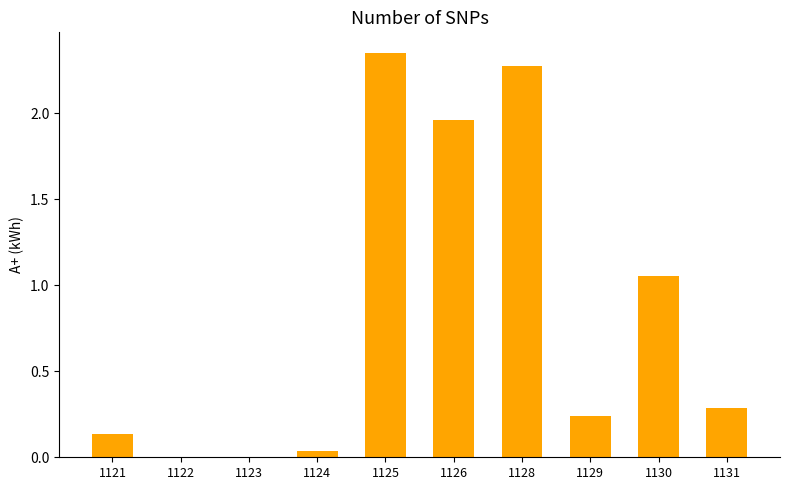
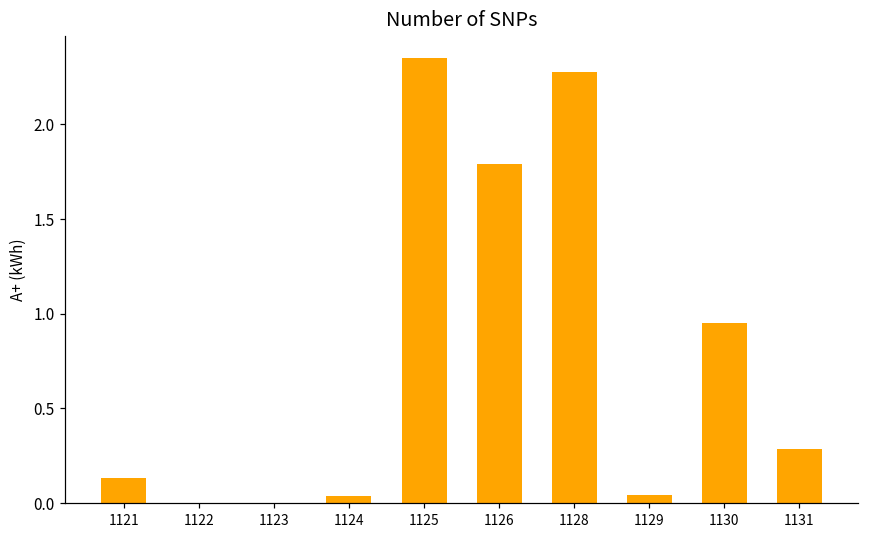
  {
    "1121": 0.13,
    "1122": 0.00,
    "1123": 0.00,
    "1124": 0.04,
    "1125": 2.35,
-   "1126": 1.96,
+   "1126": 1.79,
    "1128": 2.28,
-   "1129": 0.24,
-   "1130": 1.06,
+   "1129": 0.04,
+   "1130": 0.95,
    "1131": 0.28
  }
